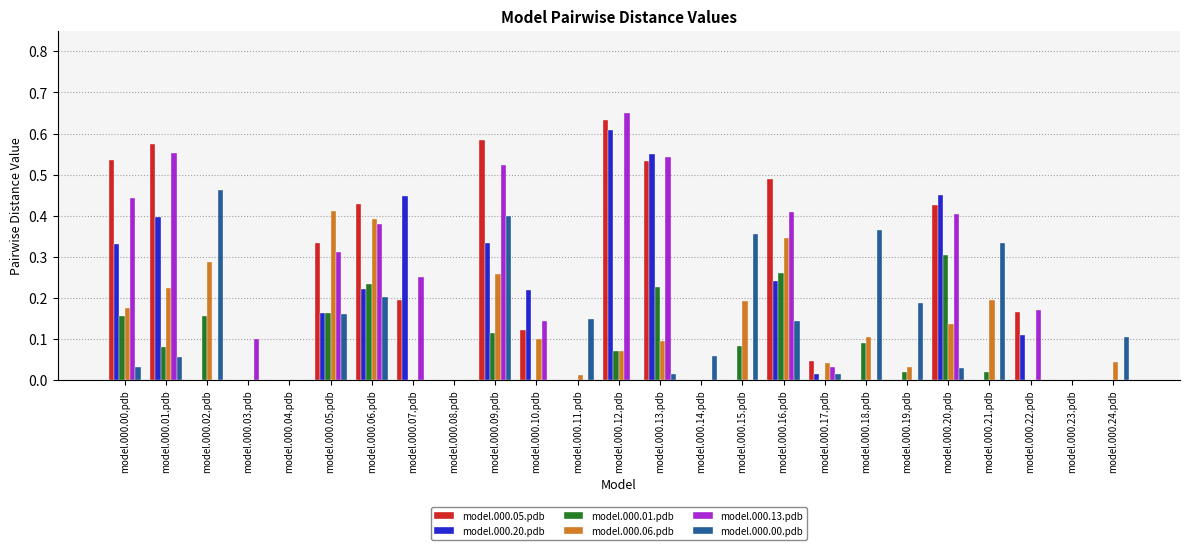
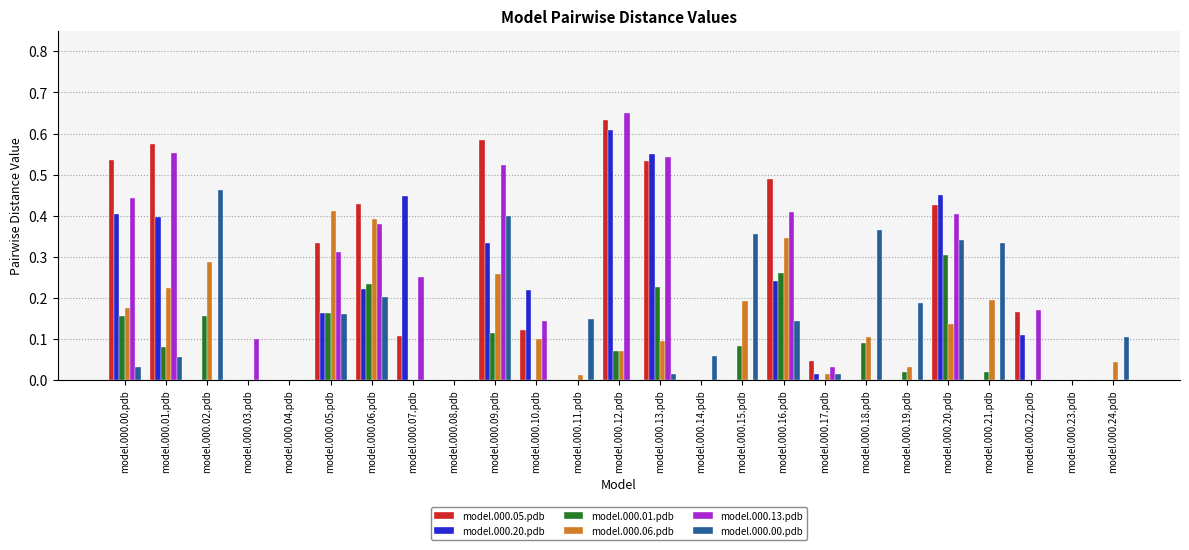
  {
    "model.000.05.pdb": {
      "model.000.00.pdb": 0.54,
      "model.000.01.pdb": 0.57,
      "model.000.02.pdb": 0.00,
      "model.000.03.pdb": 0.00,
      "model.000.04.pdb": 0.00,
      "model.000.05.pdb": 0.33,
      "model.000.06.pdb": 0.43,
-     "model.000.07.pdb": 0.20,
+     "model.000.07.pdb": 0.11,
      "model.000.08.pdb": 0.00,
      "model.000.09.pdb": 0.59,
      "model.000.10.pdb": 0.12,
      "model.000.11.pdb": 0.00,
      "model.000.12.pdb": 0.63,
      "model.000.13.pdb": 0.53,
      "model.000.14.pdb": 0.00,
      "model.000.15.pdb": 0.00,
      "model.000.16.pdb": 0.49,
      "model.000.17.pdb": 0.05,
      "model.000.18.pdb": 0.00,
      "model.000.19.pdb": 0.00,
      "model.000.20.pdb": 0.43,
      "model.000.21.pdb": 0.00,
      "model.000.22.pdb": 0.17,
      "model.000.23.pdb": 0.00,
      "model.000.24.pdb": 0.00
    },
    "model.000.20.pdb": {
-     "model.000.00.pdb": 0.33,
+     "model.000.00.pdb": 0.40,
      "model.000.01.pdb": 0.40,
      "model.000.02.pdb": 0.00,
      "model.000.03.pdb": 0.00,
      "model.000.04.pdb": 0.00,
      "model.000.05.pdb": 0.16,
      "model.000.06.pdb": 0.22,
      "model.000.07.pdb": 0.45,
      "model.000.08.pdb": 0.00,
      "model.000.09.pdb": 0.33,
      "model.000.10.pdb": 0.22,
      "model.000.11.pdb": 0.00,
      "model.000.12.pdb": 0.61,
      "model.000.13.pdb": 0.55,
      "model.000.14.pdb": 0.00,
      "model.000.15.pdb": 0.00,
      "model.000.16.pdb": 0.24,
      "model.000.17.pdb": 0.01,
      "model.000.18.pdb": 0.00,
      "model.000.19.pdb": 0.00,
      "model.000.20.pdb": 0.45,
      "model.000.21.pdb": 0.00,
      "model.000.22.pdb": 0.11,
      "model.000.23.pdb": 0.00,
      "model.000.24.pdb": 0.00
    },
    "model.000.01.pdb": {
      "model.000.00.pdb": 0.16,
      "model.000.01.pdb": 0.08,
      "model.000.02.pdb": 0.16,
      "model.000.03.pdb": 0.00,
      "model.000.04.pdb": 0.00,
      "model.000.05.pdb": 0.16,
      "model.000.06.pdb": 0.24,
      "model.000.07.pdb": 0.00,
      "model.000.08.pdb": 0.00,
      "model.000.09.pdb": 0.12,
      "model.000.10.pdb": 0.00,
      "model.000.11.pdb": 0.00,
      "model.000.12.pdb": 0.07,
      "model.000.13.pdb": 0.23,
      "model.000.14.pdb": 0.00,
      "model.000.15.pdb": 0.08,
      "model.000.16.pdb": 0.26,
      "model.000.17.pdb": 0.00,
      "model.000.18.pdb": 0.09,
      "model.000.19.pdb": 0.02,
      "model.000.20.pdb": 0.30,
      "model.000.21.pdb": 0.02,
      "model.000.22.pdb": 0.00,
      "model.000.23.pdb": 0.00,
      "model.000.24.pdb": 0.00
    },
    "model.000.06.pdb": {
      "model.000.00.pdb": 0.18,
      "model.000.01.pdb": 0.22,
      "model.000.02.pdb": 0.29,
      "model.000.03.pdb": 0.00,
      "model.000.04.pdb": 0.00,
      "model.000.05.pdb": 0.41,
      "model.000.06.pdb": 0.39,
      "model.000.07.pdb": 0.00,
      "model.000.08.pdb": 0.00,
      "model.000.09.pdb": 0.26,
      "model.000.10.pdb": 0.10,
      "model.000.11.pdb": 0.01,
      "model.000.12.pdb": 0.07,
      "model.000.13.pdb": 0.10,
      "model.000.14.pdb": 0.00,
      "model.000.15.pdb": 0.19,
      "model.000.16.pdb": 0.35,
-     "model.000.17.pdb": 0.04,
+     "model.000.17.pdb": 0.01,
      "model.000.18.pdb": 0.11,
      "model.000.19.pdb": 0.03,
      "model.000.20.pdb": 0.14,
      "model.000.21.pdb": 0.20,
      "model.000.22.pdb": 0.00,
      "model.000.23.pdb": 0.00,
      "model.000.24.pdb": 0.05
    },
    "model.000.13.pdb": {
      "model.000.00.pdb": 0.44,
      "model.000.01.pdb": 0.55,
      "model.000.02.pdb": 0.00,
      "model.000.03.pdb": 0.10,
      "model.000.04.pdb": 0.00,
      "model.000.05.pdb": 0.31,
      "model.000.06.pdb": 0.38,
      "model.000.07.pdb": 0.25,
      "model.000.08.pdb": 0.00,
      "model.000.09.pdb": 0.52,
      "model.000.10.pdb": 0.14,
      "model.000.11.pdb": 0.00,
      "model.000.12.pdb": 0.65,
      "model.000.13.pdb": 0.54,
      "model.000.14.pdb": 0.00,
      "model.000.15.pdb": 0.00,
      "model.000.16.pdb": 0.41,
      "model.000.17.pdb": 0.03,
      "model.000.18.pdb": 0.00,
      "model.000.19.pdb": 0.00,
      "model.000.20.pdb": 0.40,
      "model.000.21.pdb": 0.00,
      "model.000.22.pdb": 0.17,
      "model.000.23.pdb": 0.00,
      "model.000.24.pdb": 0.00
    },
    "model.000.00.pdb": {
      "model.000.00.pdb": 0.03,
      "model.000.01.pdb": 0.06,
      "model.000.02.pdb": 0.46,
      "model.000.03.pdb": 0.00,
      "model.000.04.pdb": 0.00,
      "model.000.05.pdb": 0.16,
      "model.000.06.pdb": 0.20,
      "model.000.07.pdb": 0.00,
      "model.000.08.pdb": 0.00,
      "model.000.09.pdb": 0.40,
      "model.000.10.pdb": 0.00,
      "model.000.11.pdb": 0.15,
      "model.000.12.pdb": 0.00,
      "model.000.13.pdb": 0.01,
      "model.000.14.pdb": 0.06,
      "model.000.15.pdb": 0.36,
      "model.000.16.pdb": 0.15,
      "model.000.17.pdb": 0.02,
      "model.000.18.pdb": 0.37,
      "model.000.19.pdb": 0.19,
-     "model.000.20.pdb": 0.03,
+     "model.000.20.pdb": 0.34,
      "model.000.21.pdb": 0.33,
      "model.000.22.pdb": 0.00,
      "model.000.23.pdb": 0.00,
      "model.000.24.pdb": 0.11
    }
  }
